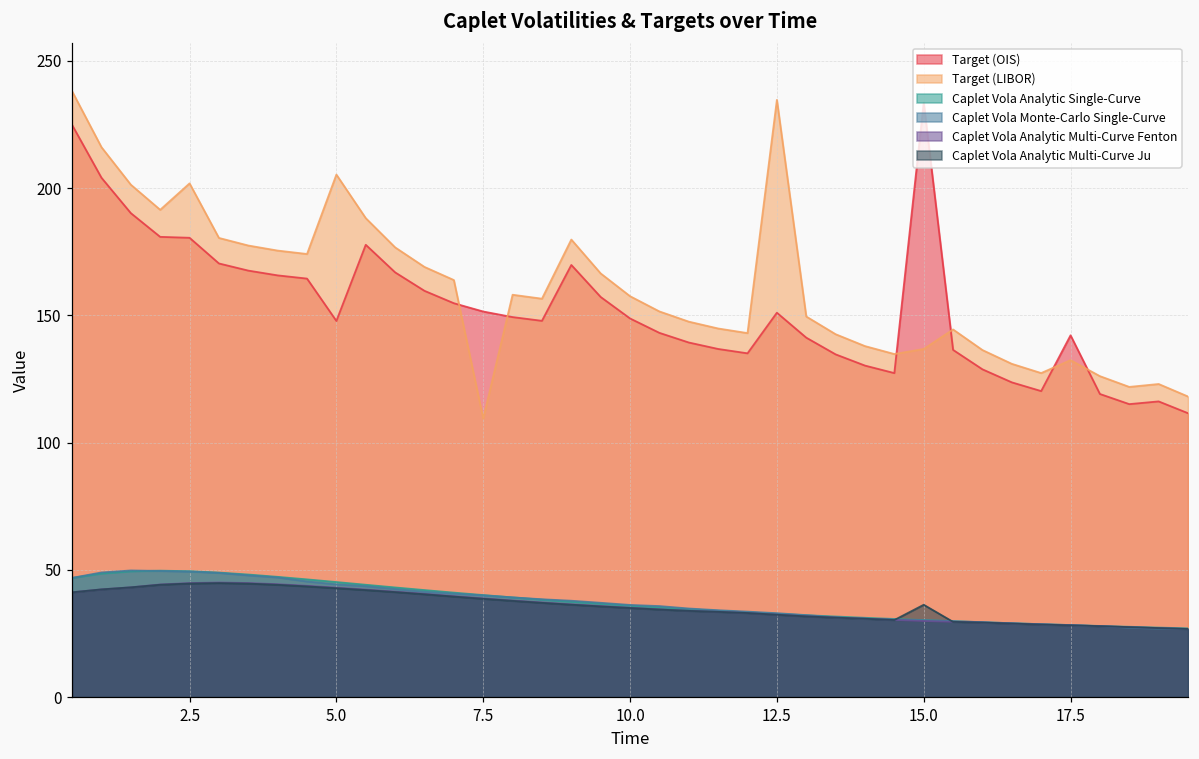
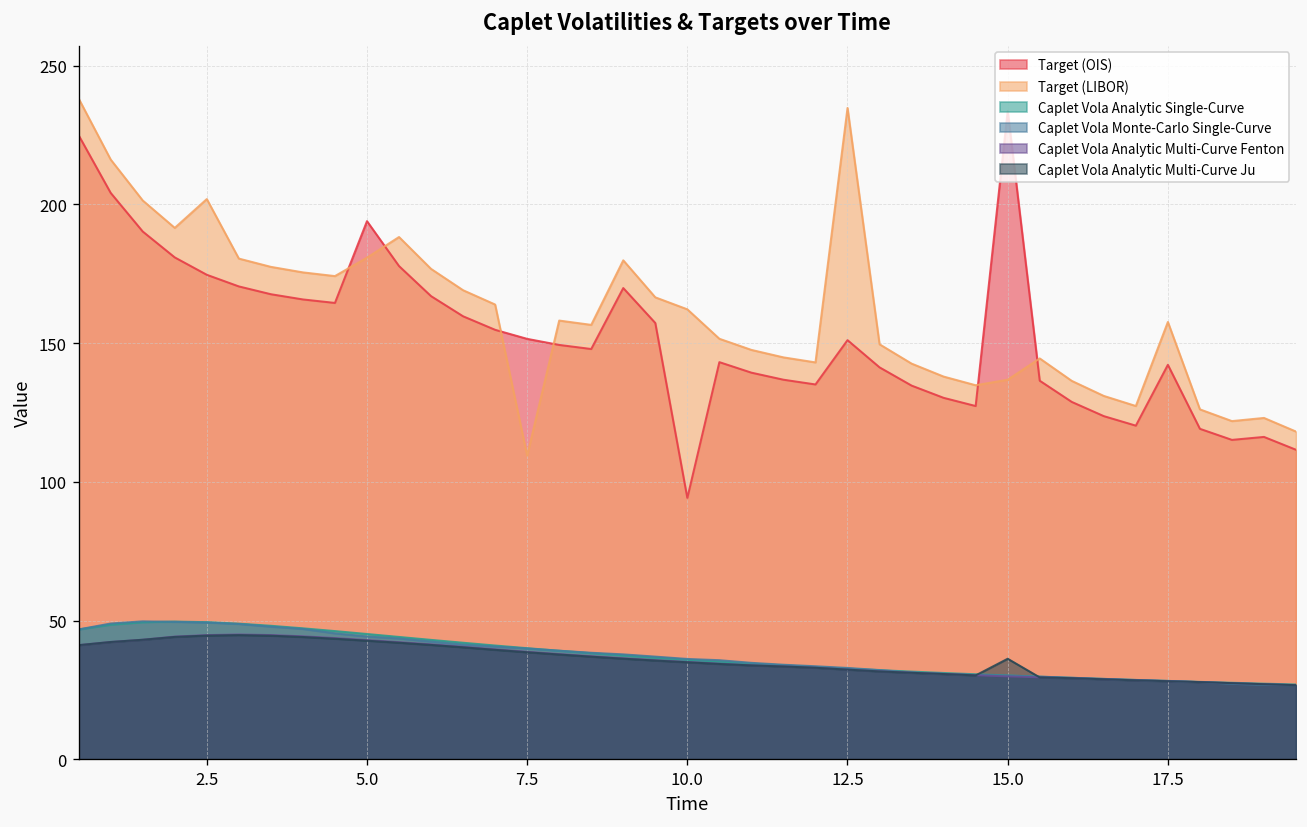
  {
    "Target (OIS)": {
-     "2.5": 181,
-     "5.0": 148,
+     "2.5": 175,
+     "5.0": 194,
      "7.5": 152,
-     "10.0": 149,
+     "10.0": 94,
      "12.5": 151,
      "17.5": 142
    },
    "Target (LIBOR)": {
      "2.5": 202,
-     "5.0": 205,
+     "5.0": 181,
      "7.5": 109,
-     "10.0": 158,
+     "10.0": 162,
      "12.5": 235,
      "15.0": 137,
-     "17.5": 132
+     "17.5": 158
    },
    "Caplet Vola Analytic Multi-Curve Ju": {
      "15.0": 36
    }
  }
